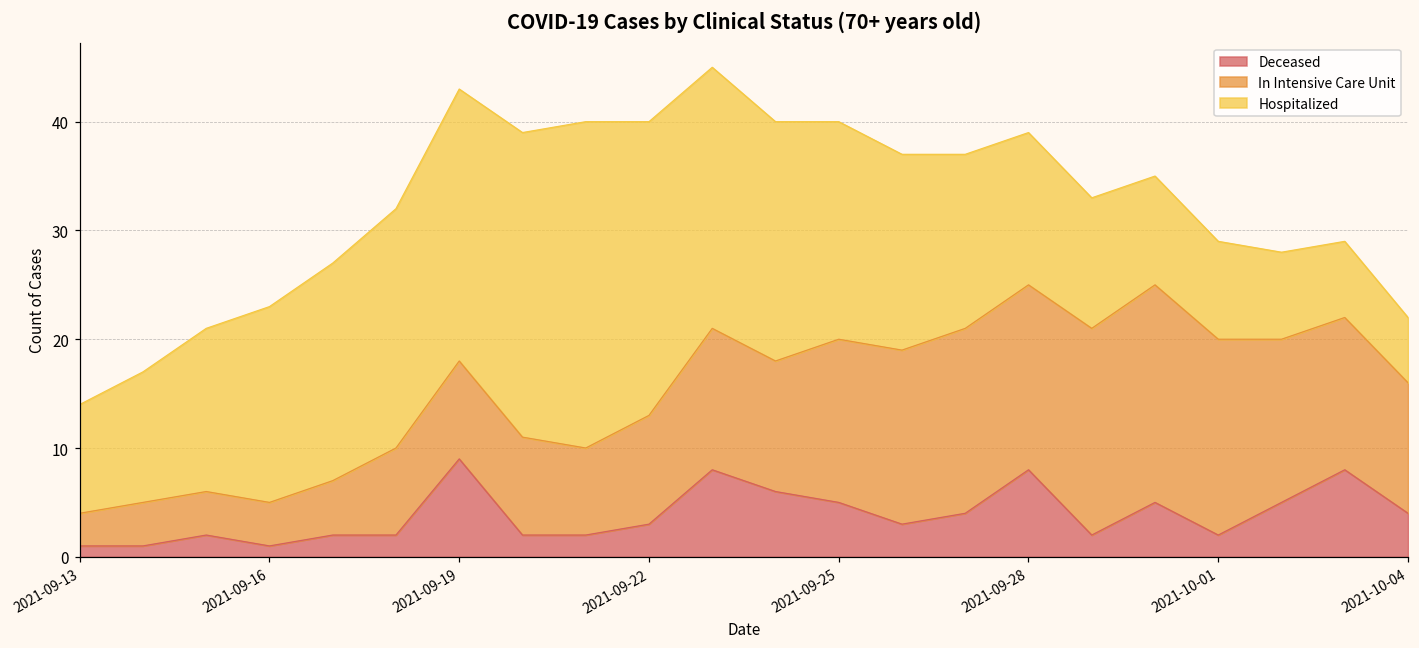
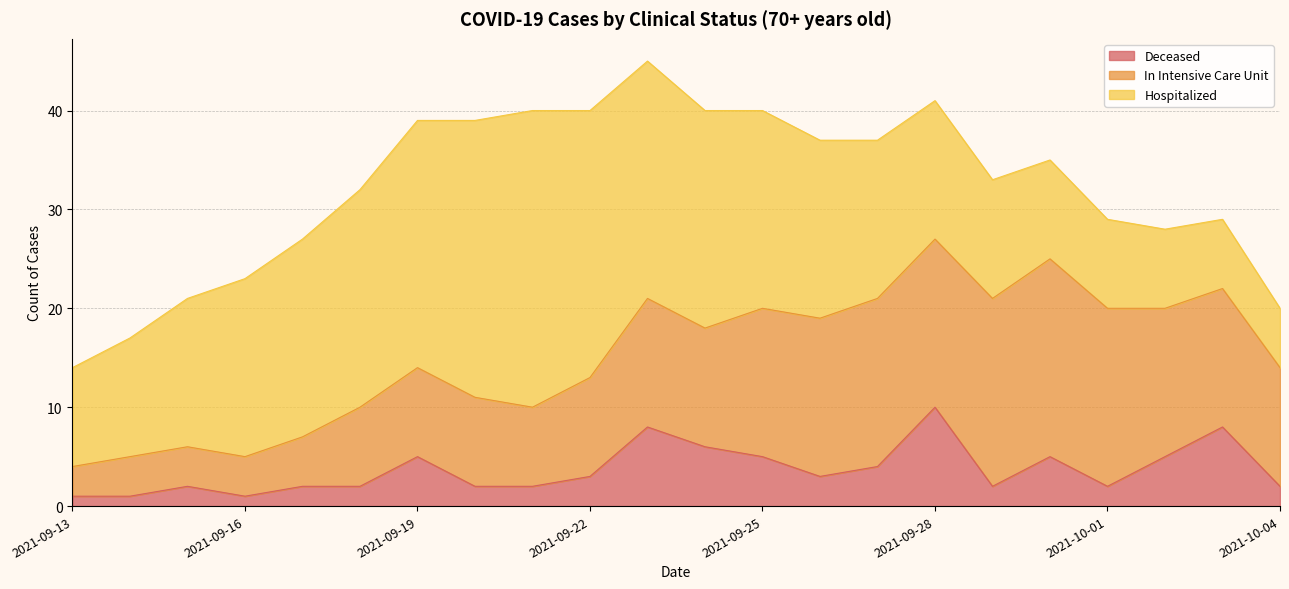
  {
    "Deceased": {
      "2021-09-13": 1,
      "2021-09-16": 1,
-     "2021-09-19": 9,
+     "2021-09-19": 5,
      "2021-09-22": 3,
      "2021-09-25": 5,
-     "2021-09-28": 8,
+     "2021-09-28": 10,
      "2021-10-01": 2,
-     "2021-10-04": 4
+     "2021-10-04": 2
    }
  }
